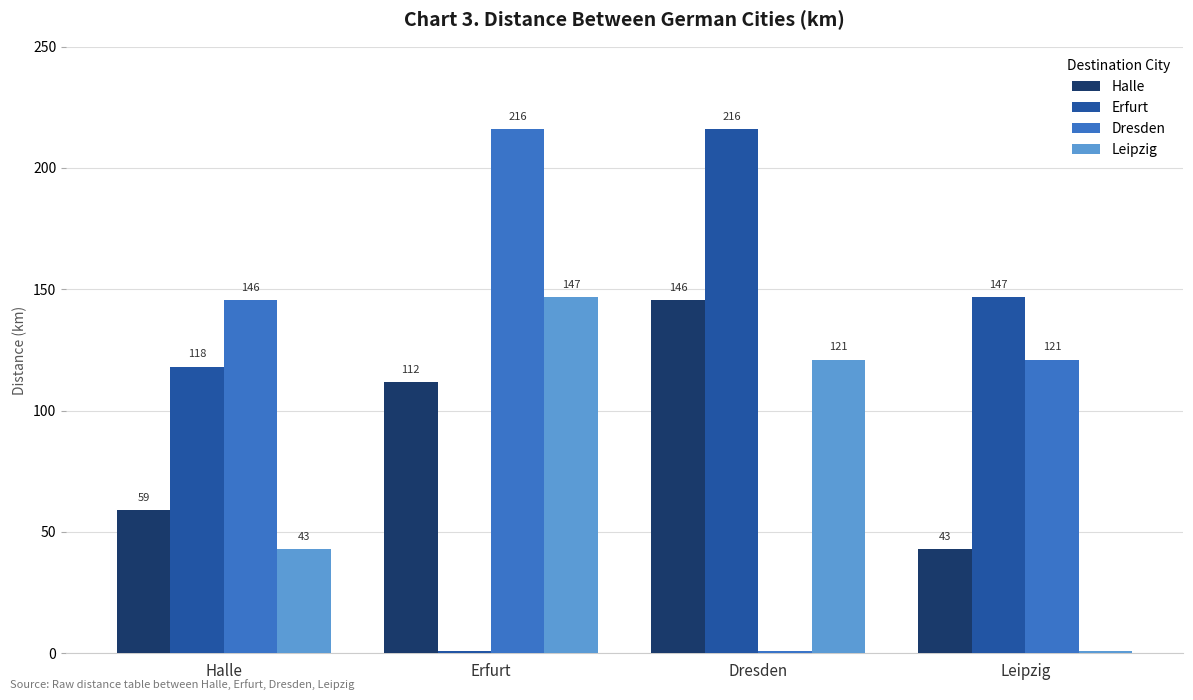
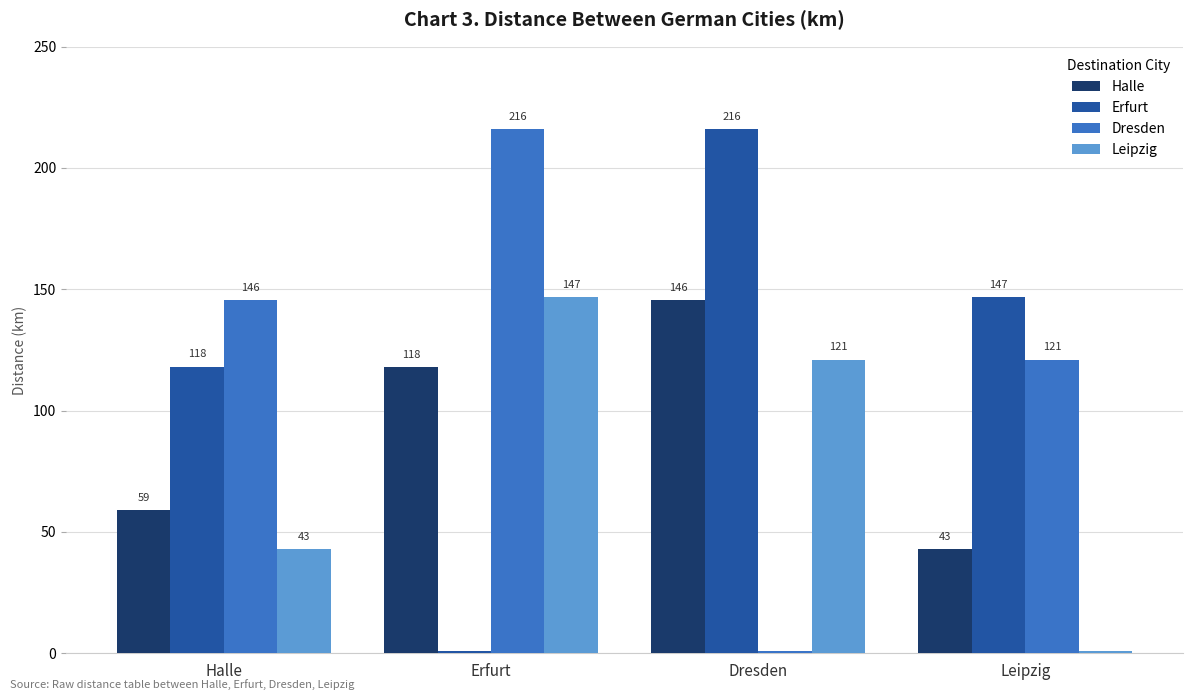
  {
    "Halle": {
      "Halle": 59,
-     "Erfurt": 112,
+     "Erfurt": 118,
      "Dresden": 146,
      "Leipzig": 43
    }
  }
